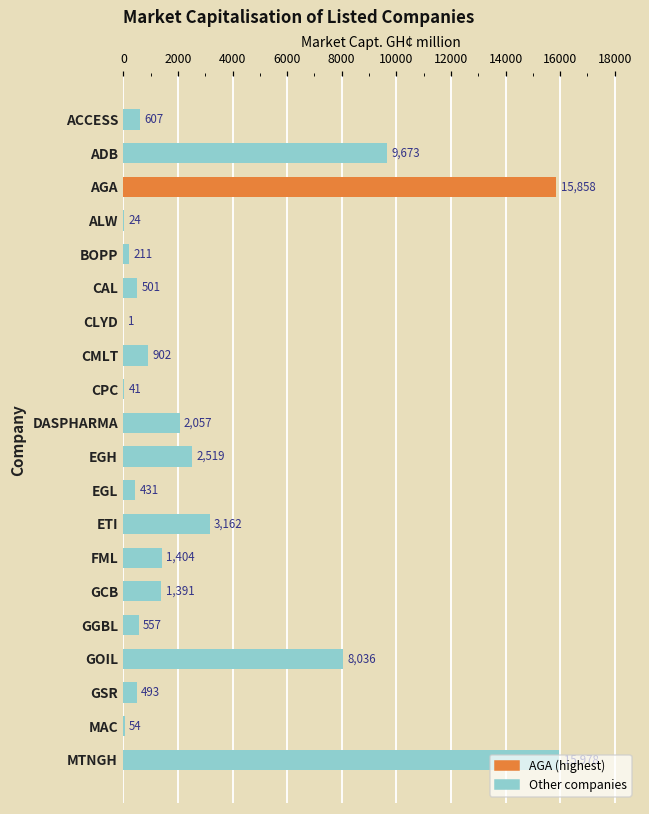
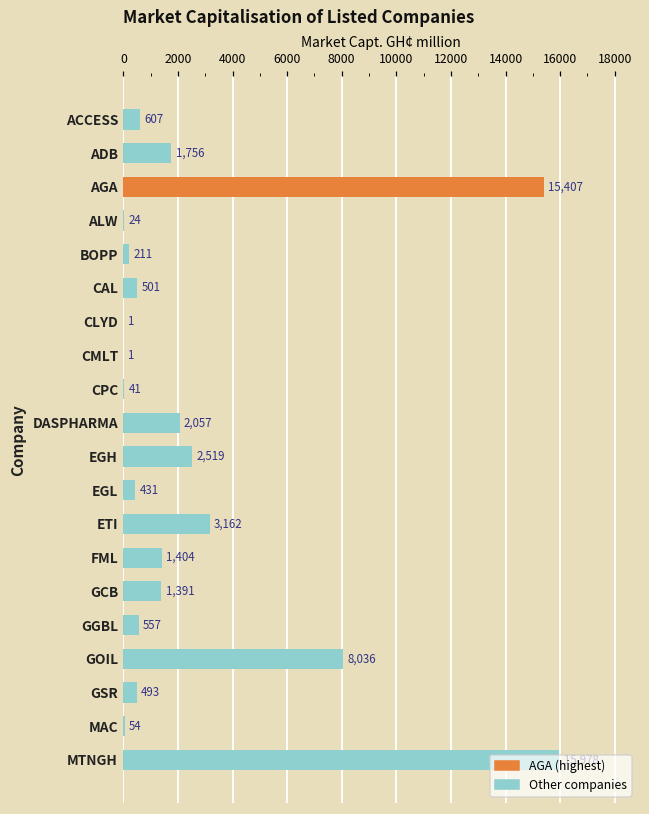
  {
    "ACCESS": "607",
-   "ADB": "9,673",
-   "AGA": "15,858",
+   "ADB": "1,756",
+   "AGA": "15,407",
    "ALW": "24",
    "BOPP": "211",
    "CAL": "501",
    "CLYD": "1",
-   "CMLT": "902",
+   "CMLT": "1",
    "CPC": "41",
    "DASPHARMA": "2,057",
    "EGH": "2,519",
    "EGL": "431",
    "ETI": "3,162",
    "FML": "1,404",
    "GCB": "1,391",
    "GGBL": "557",
    "GOIL": "8,036",
    "GSR": "493",
    "MAC": "54"
  }
